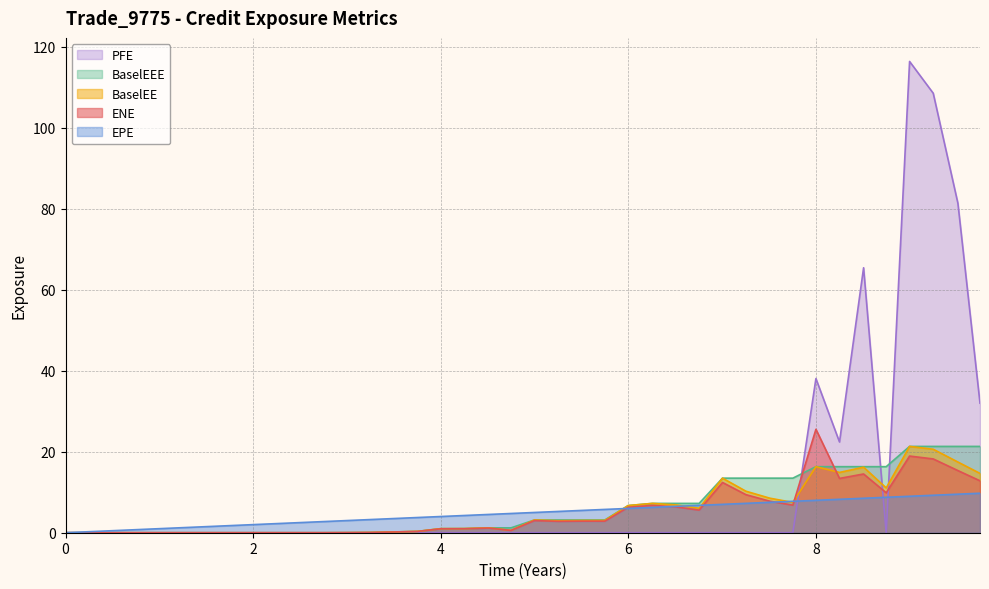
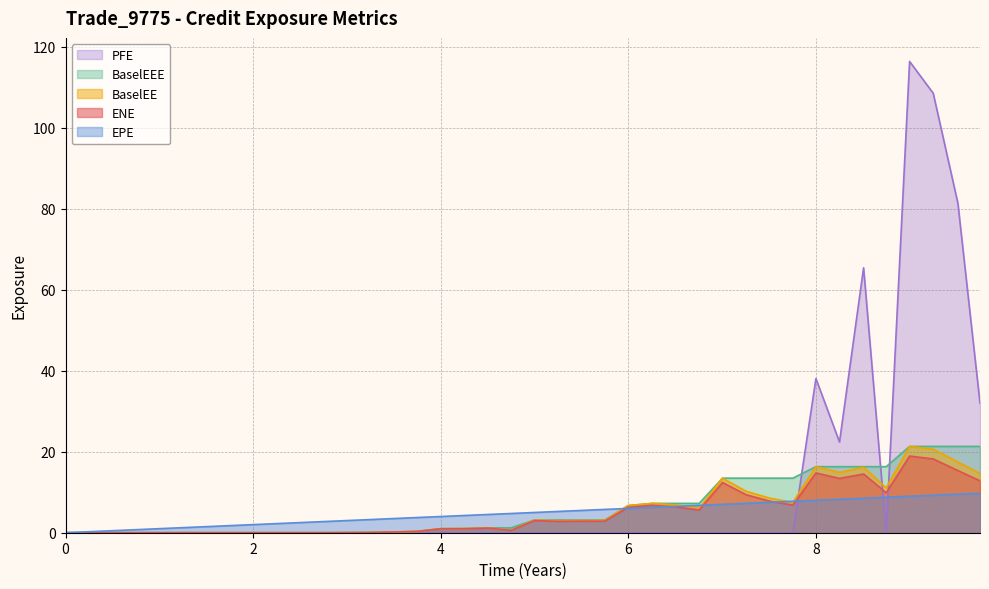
  {
    "ENE": {
-     "8": 26
+     "8": 15
    }
  }
